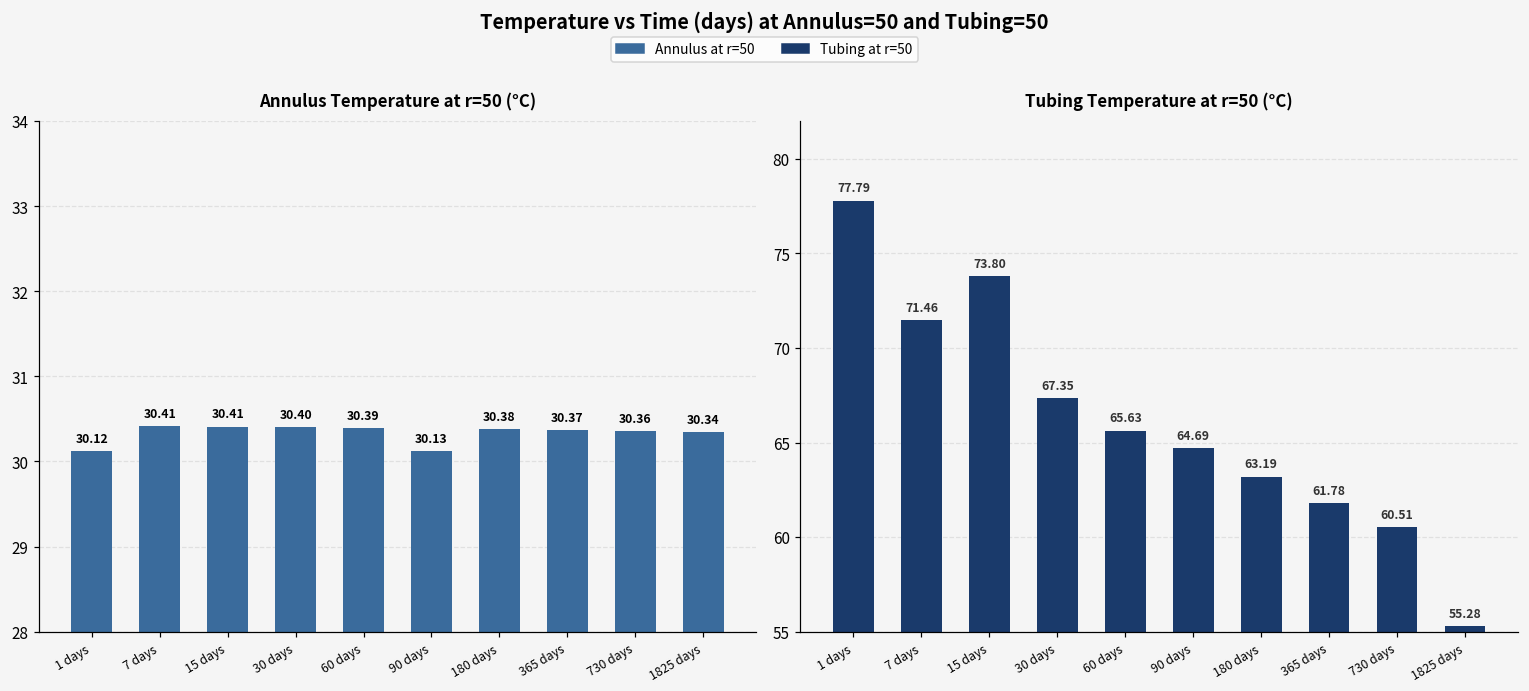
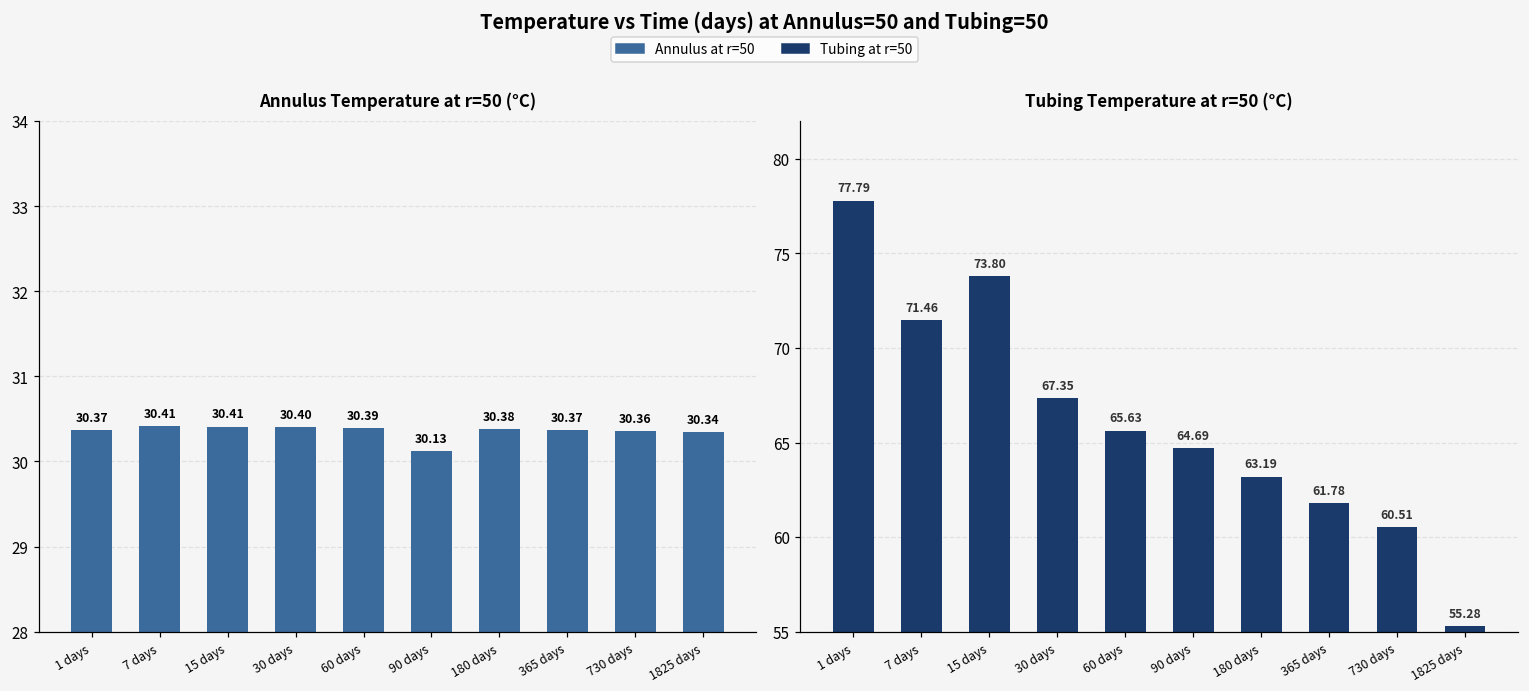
  {
    "Annulus Temperature at r=50 (°C)": {
-     "1 days": 30.12,
+     "1 days": 30.37,
      "7 days": 30.41,
      "15 days": 30.41,
      "30 days": 30.40,
      "60 days": 30.39,
      "90 days": 30.13,
      "180 days": 30.38,
      "365 days": 30.37,
      "730 days": 30.36,
      "1825 days": 30.34
    },
    "Tubing Temperature at r=50 (°C)": {
      "1 days": 77.79,
      "7 days": 71.46,
      "15 days": 73.80,
      "30 days": 67.35,
      "60 days": 65.63,
      "90 days": 64.69,
      "180 days": 63.19,
      "365 days": 61.78,
      "730 days": 60.51,
      "1825 days": 55.28
    }
  }
